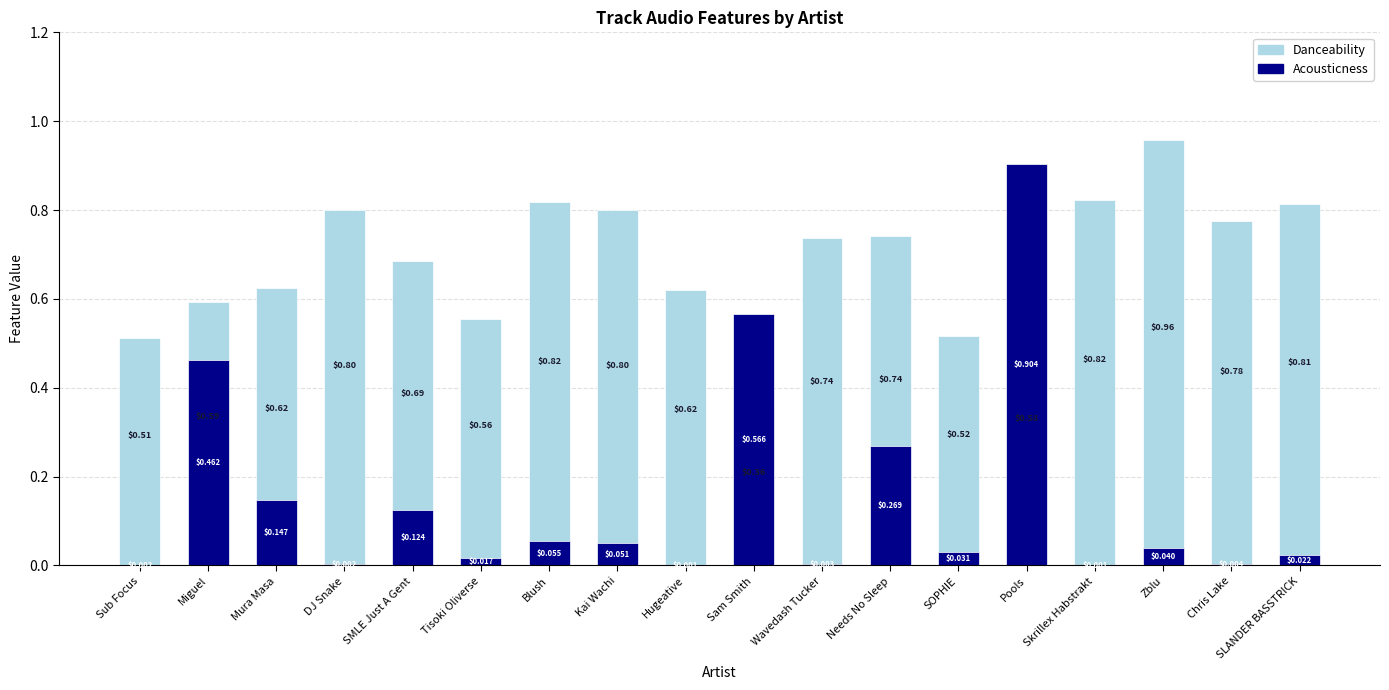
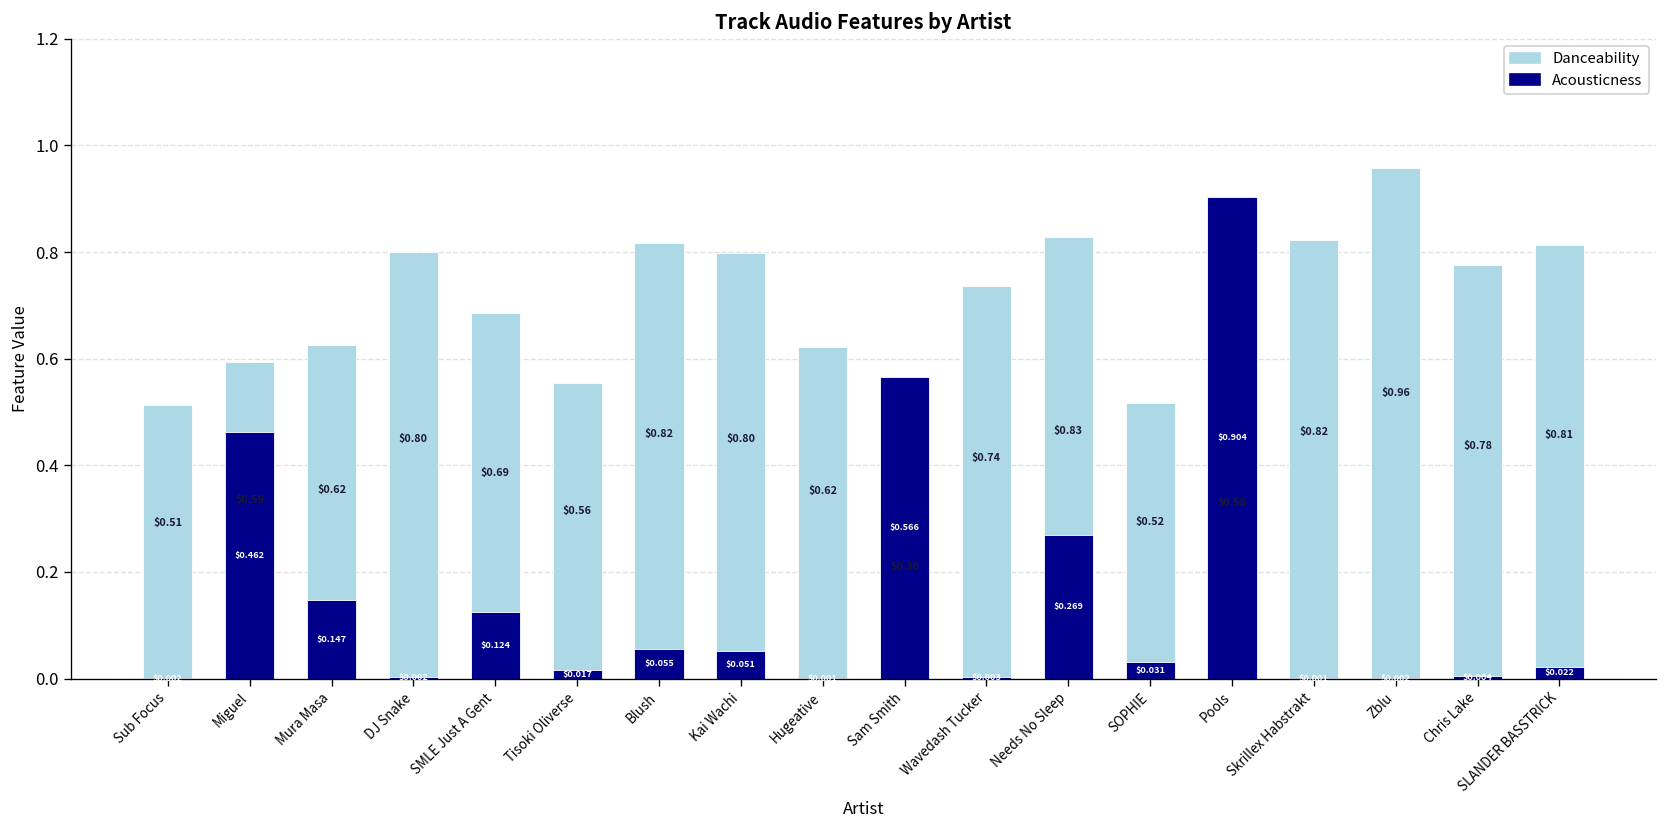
  {
    "Danceability": {
      "Sub Focus": "$0.51",
      "Mura Masa": "$0.62",
      "DJ Snake": "$0.80",
      "SMLE Just A Gent": "$0.69",
      "Tisoki Oliverse": "$0.56",
      "Blush": "$0.82",
      "Kai Wachi": "$0.80",
      "Hugeative": "$0.62",
      "Wavedash Tucker": "$0.74",
-     "Needs No Sleep": "$0.74",
+     "Needs No Sleep": "$0.83",
      "SOPHIE": "$0.52",
      "Skrillex Habstrakt": "$0.82",
      "Zblu": "$0.96",
      "Chris Lake": "$0.78",
      "SLANDER BASSTRICK": "$0.81"
    },
    "Acousticness": {
      "Sub Focus": "$0.002",
      "Hugeative": "$0.001",
      "Skrillex Habstrakt": "$0.001",
-     "Zblu": "$0.040",
+     "Zblu": "$0.002",
      "Chris Lake": "$0.004"
    }
  }
